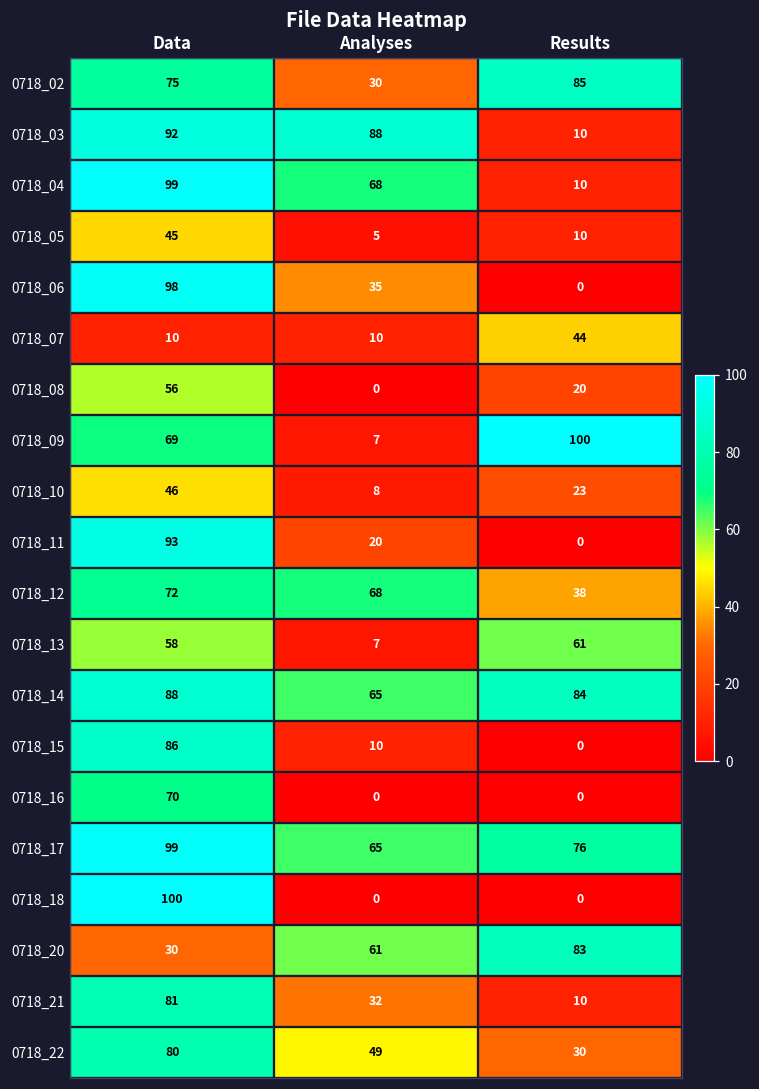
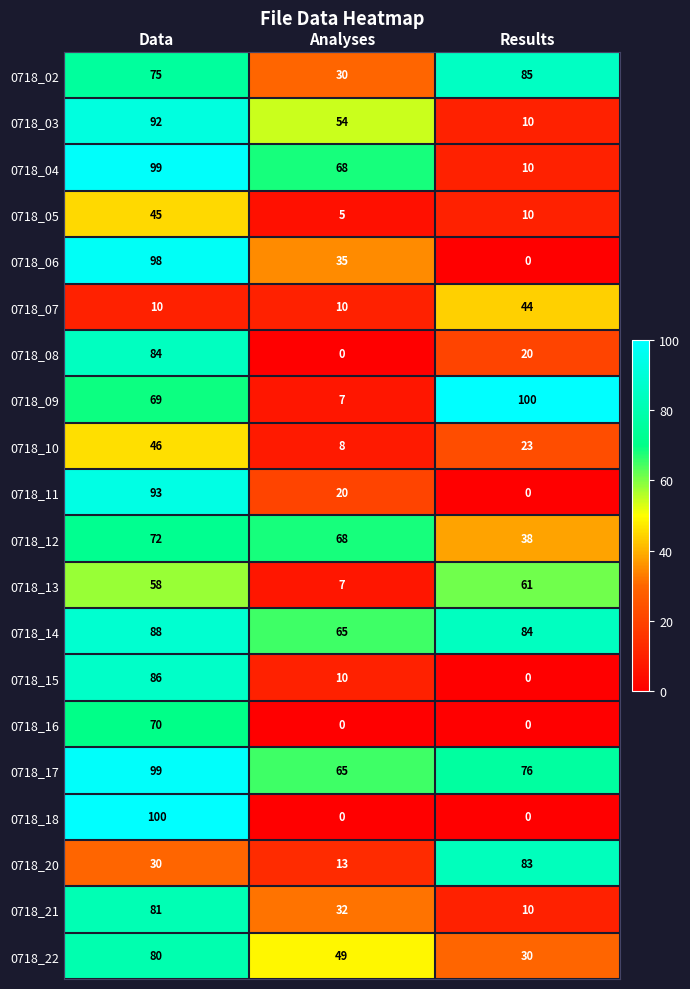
  {
    "0718_02": {
      "Data": 75,
      "Analyses": 30,
      "Results": 85
    },
    "0718_03": {
      "Data": 92,
-     "Analyses": 88,
+     "Analyses": 54,
      "Results": 10
    },
    "0718_04": {
      "Data": 99,
      "Analyses": 68,
      "Results": 10
    },
    "0718_05": {
      "Data": 45,
      "Analyses": 5,
      "Results": 10
    },
    "0718_06": {
      "Data": 98,
      "Analyses": 35,
      "Results": 0
    },
    "0718_07": {
      "Data": 10,
      "Analyses": 10,
      "Results": 44
    },
    "0718_08": {
-     "Data": 56,
+     "Data": 84,
      "Analyses": 0,
      "Results": 20
    },
    "0718_09": {
      "Data": 69,
      "Analyses": 7,
      "Results": 100
    },
    "0718_10": {
      "Data": 46,
      "Analyses": 8,
      "Results": 23
    },
    "0718_11": {
      "Data": 93,
      "Analyses": 20,
      "Results": 0
    },
    "0718_12": {
      "Data": 72,
      "Analyses": 68,
      "Results": 38
    },
    "0718_13": {
      "Data": 58,
      "Analyses": 7,
      "Results": 61
    },
    "0718_14": {
      "Data": 88,
      "Analyses": 65,
      "Results": 84
    },
    "0718_15": {
      "Data": 86,
      "Analyses": 10,
      "Results": 0
    },
    "0718_16": {
      "Data": 70,
      "Analyses": 0,
      "Results": 0
    },
    "0718_17": {
      "Data": 99,
      "Analyses": 65,
      "Results": 76
    },
    "0718_18": {
      "Data": 100,
      "Analyses": 0,
      "Results": 0
    },
    "0718_20": {
      "Data": 30,
-     "Analyses": 61,
+     "Analyses": 13,
      "Results": 83
    },
    "0718_21": {
      "Data": 81,
      "Analyses": 32,
      "Results": 10
    },
    "0718_22": {
      "Data": 80,
      "Analyses": 49,
      "Results": 30
    }
  }
